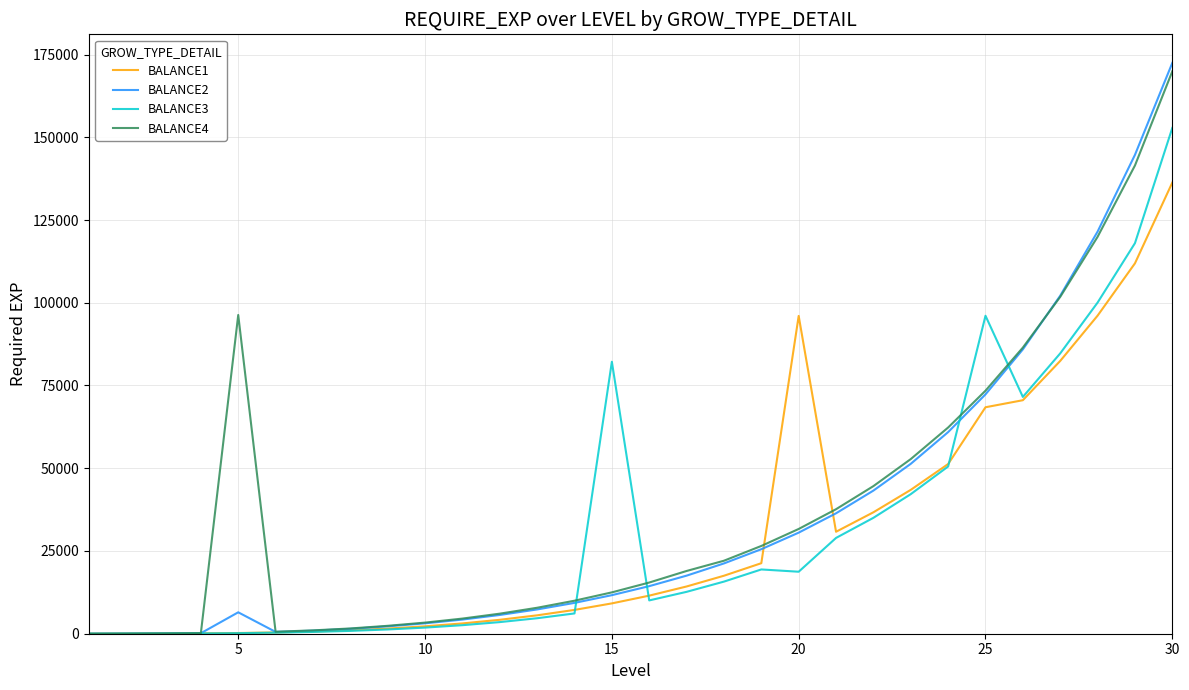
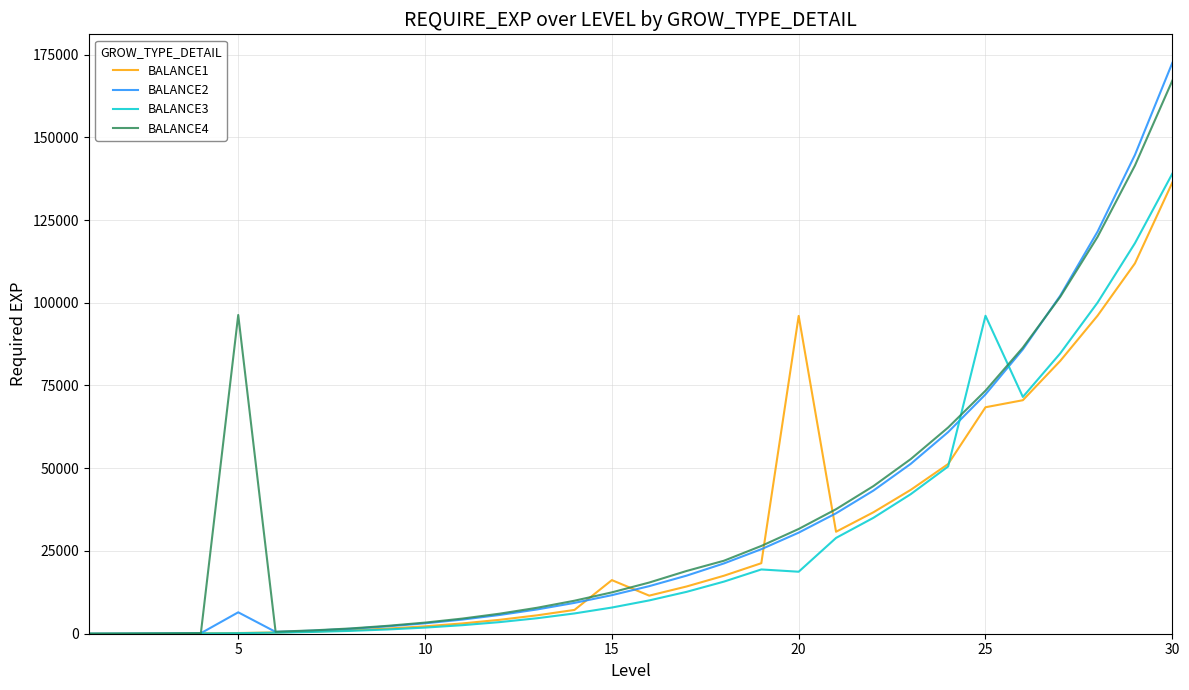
  {
    "BALANCE1": {
-     "15": 9000,
+     "15": 16000,
      "20": 96000,
      "25": 68000,
      "30": 136000
    },
    "BALANCE2": {
      "5": 6000,
      "15": 12000,
      "20": 31000,
      "25": 72000,
      "30": 172000
    },
    "BALANCE3": {
-     "15": 82000,
+     "15": 8000,
      "20": 19000,
      "25": 96000,
-     "30": 153000
+     "30": 139000
    },
    "BALANCE4": {
      "5": 96000,
      "15": 12000,
      "20": 32000,
      "25": 73000,
-     "30": 170000
+     "30": 167000
    }
  }
